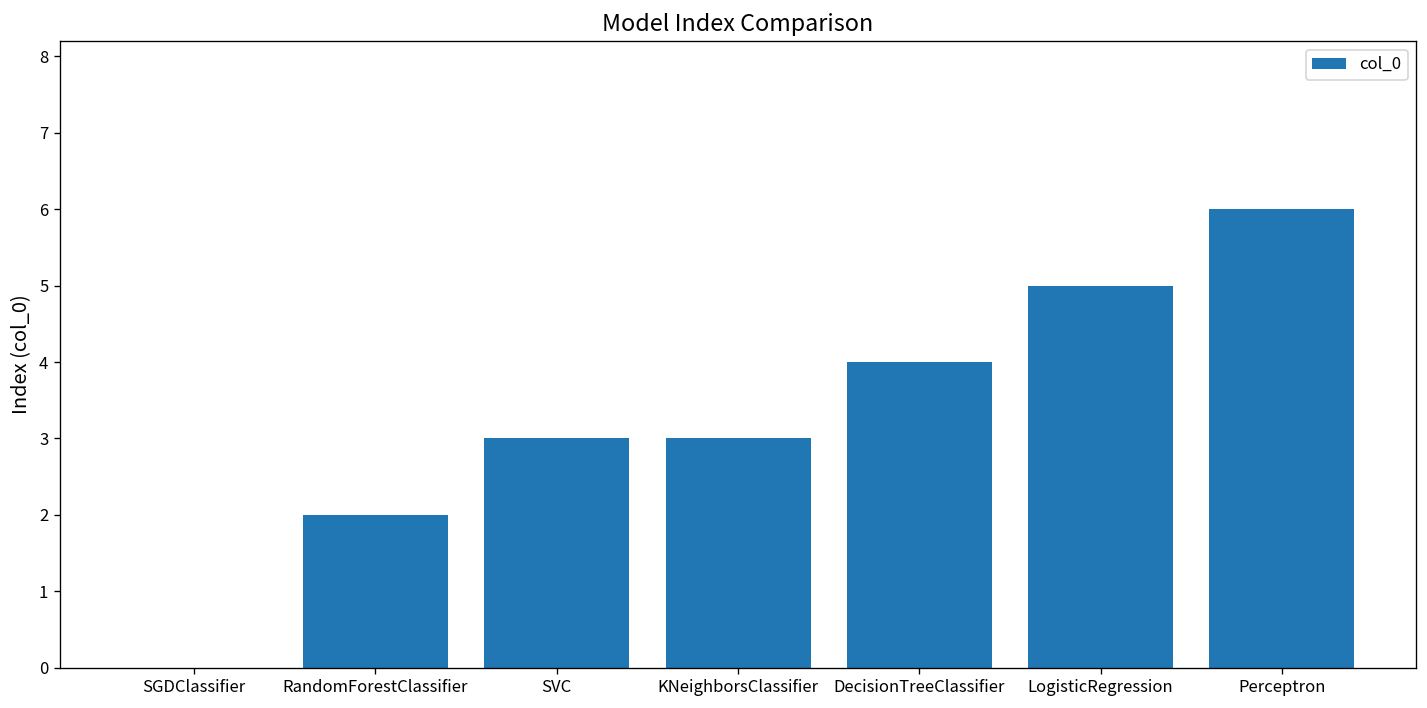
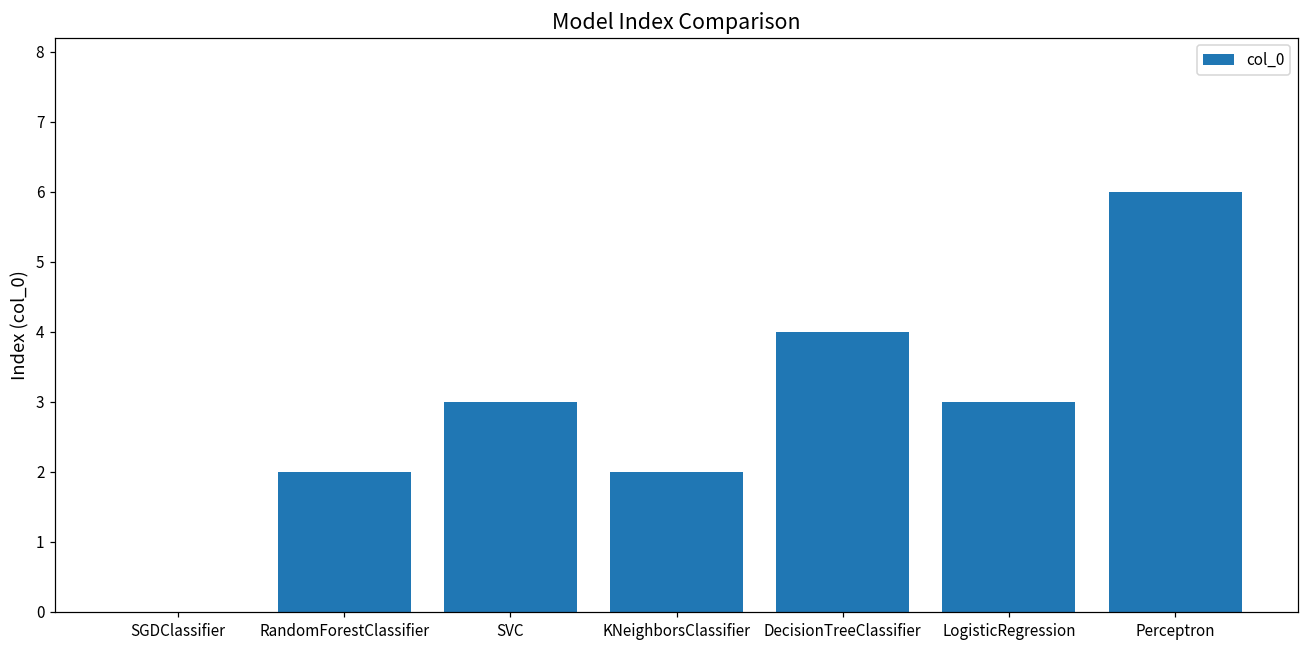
  {
    "SGDClassifier": 0,
    "RandomForestClassifier": 2,
    "SVC": 3,
-   "KNeighborsClassifier": 3,
+   "KNeighborsClassifier": 2,
    "DecisionTreeClassifier": 4,
-   "LogisticRegression": 5,
+   "LogisticRegression": 3,
    "Perceptron": 6
  }
